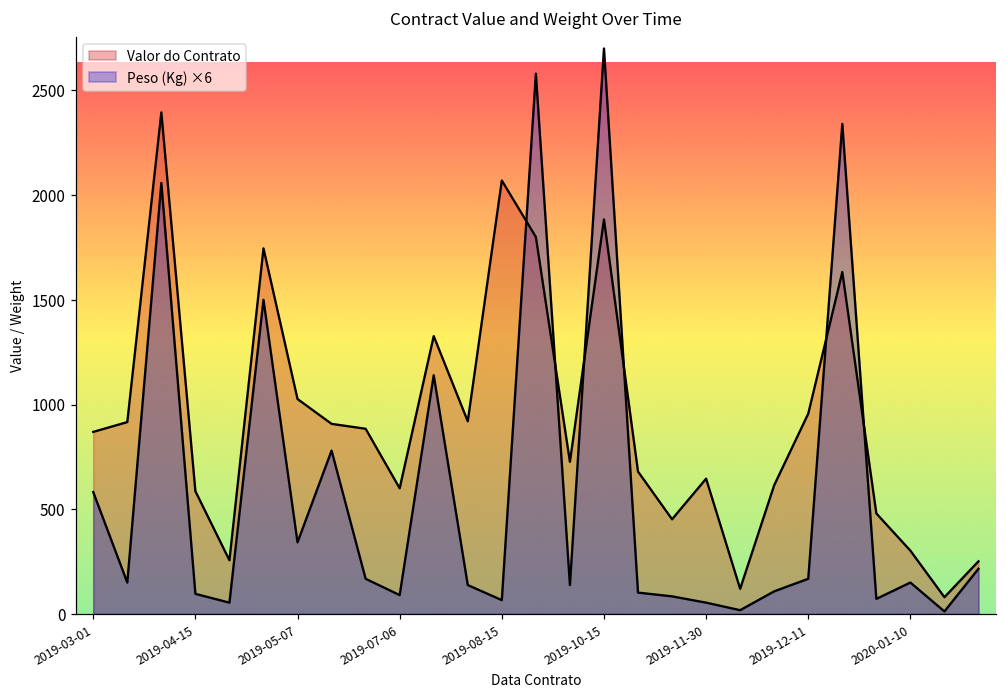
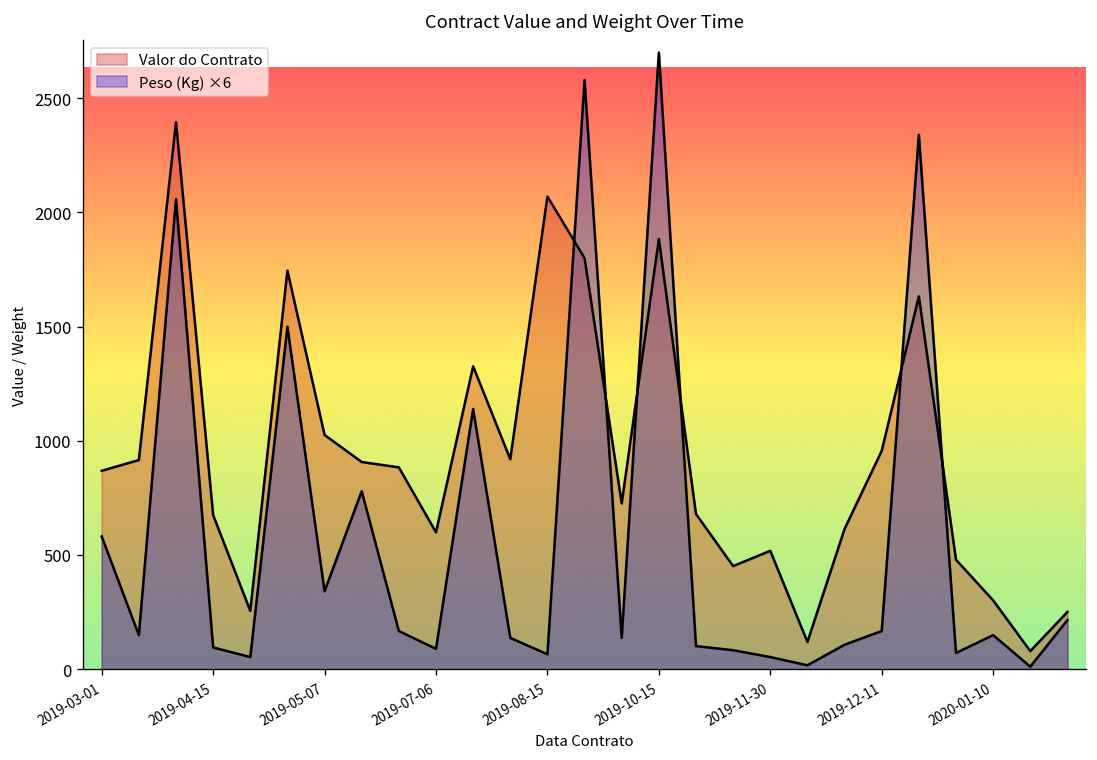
  {
    "Valor do Contrato": {
      "2019-03-01": 870,
-     "2019-04-15": 590,
+     "2019-04-15": 680,
      "2019-05-07": 1030,
      "2019-07-06": 600,
      "2019-08-15": 2070,
      "2019-10-15": 1880,
-     "2019-11-30": 650,
+     "2019-11-30": 520,
      "2019-12-11": 960,
      "2020-01-10": 300
    },
    "Peso (Kg) ×6": {
      "2019-03-01": 580,
      "2019-04-15": 100,
      "2019-05-07": 340,
      "2019-07-06": 90,
      "2019-08-15": 70,
      "2019-10-15": 2700,
      "2019-11-30": 50,
      "2019-12-11": 170,
      "2020-01-10": 150
    }
  }
